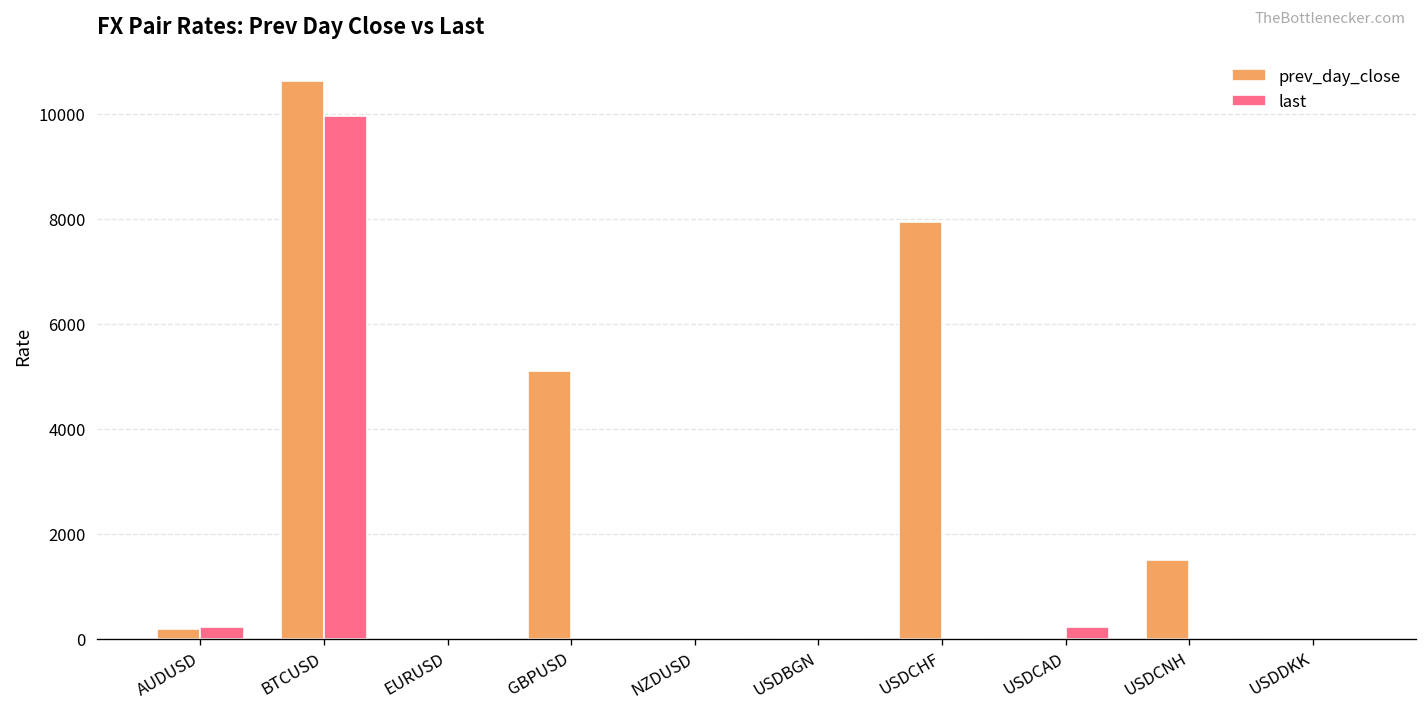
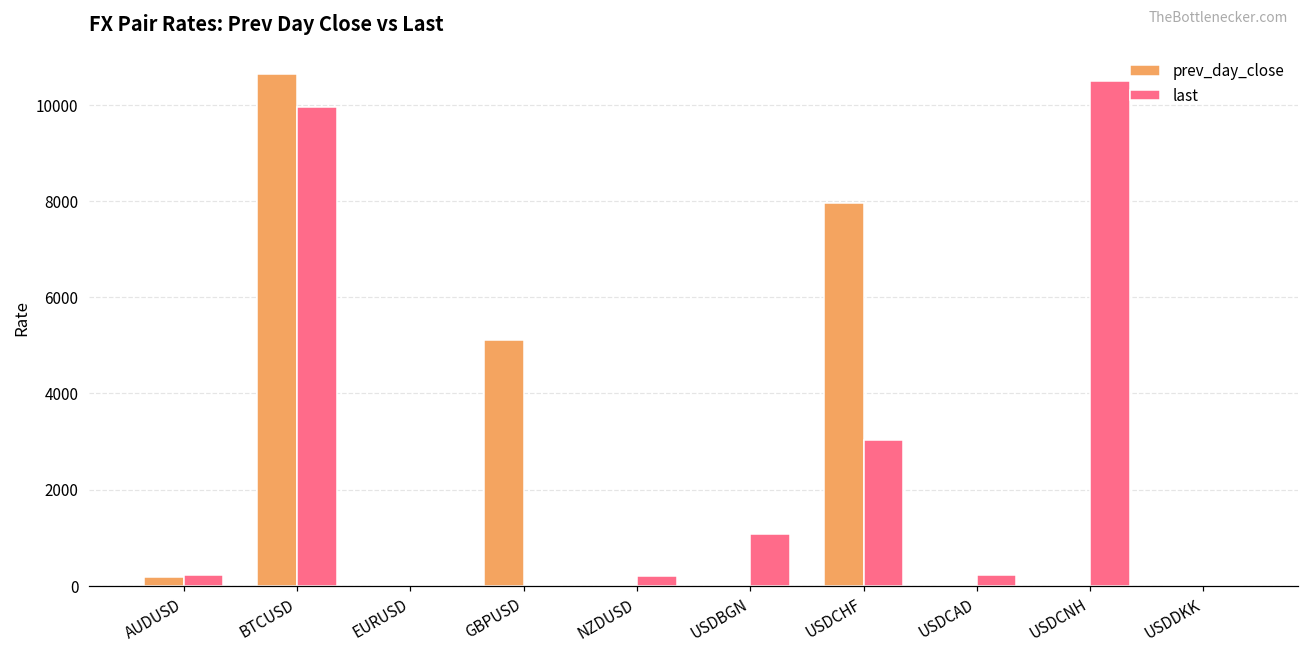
  {
    "prev_day_close": {
      "AUDUSD": 200,
      "BTCUSD": 10600,
      "GBPUSD": 5100,
      "USDCHF": 8000,
-     "USDCNH": 1500
+     "USDCNH": 0
    },
    "last": {
      "AUDUSD": 200,
      "BTCUSD": 10000,
-     "NZDUSD": 0,
-     "USDBGN": 0,
-     "USDCHF": 0,
+     "NZDUSD": 200,
+     "USDBGN": 1100,
+     "USDCHF": 3000,
      "USDCAD": 200,
-     "USDCNH": 0
+     "USDCNH": 10500
    }
  }
